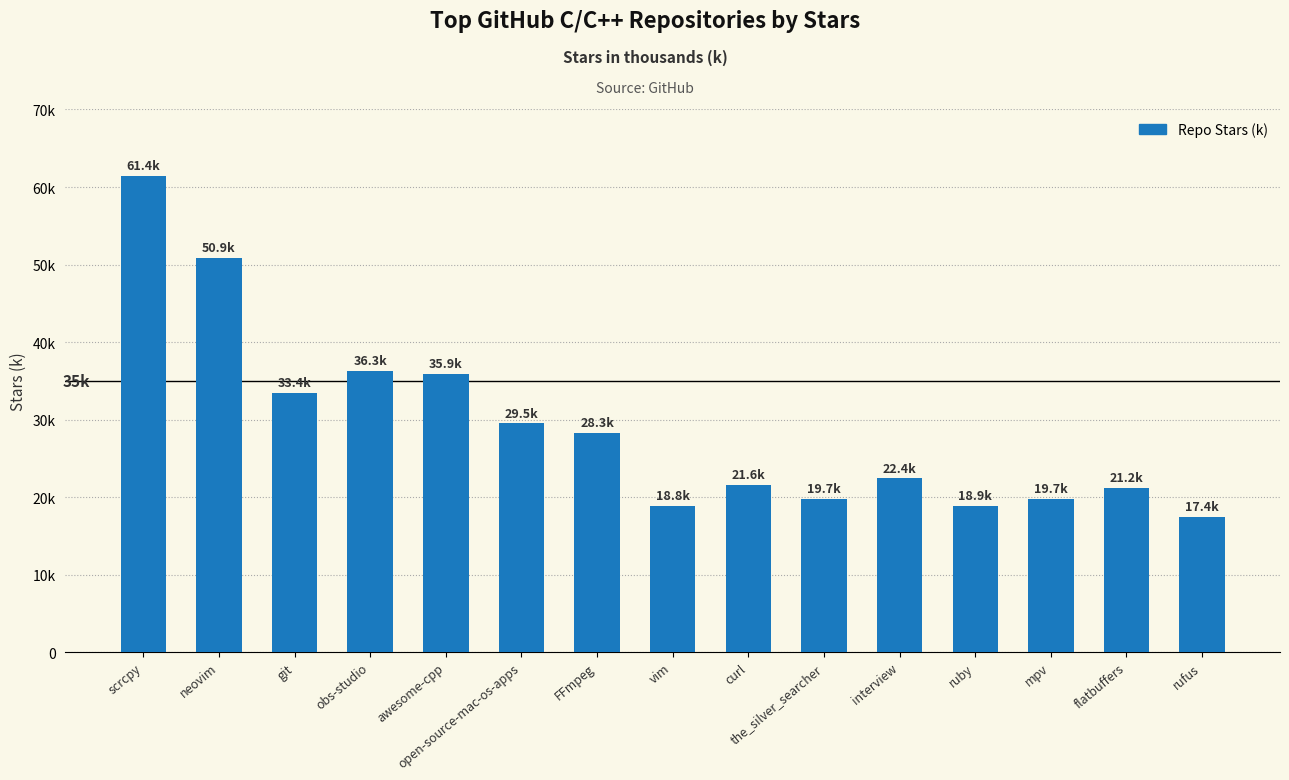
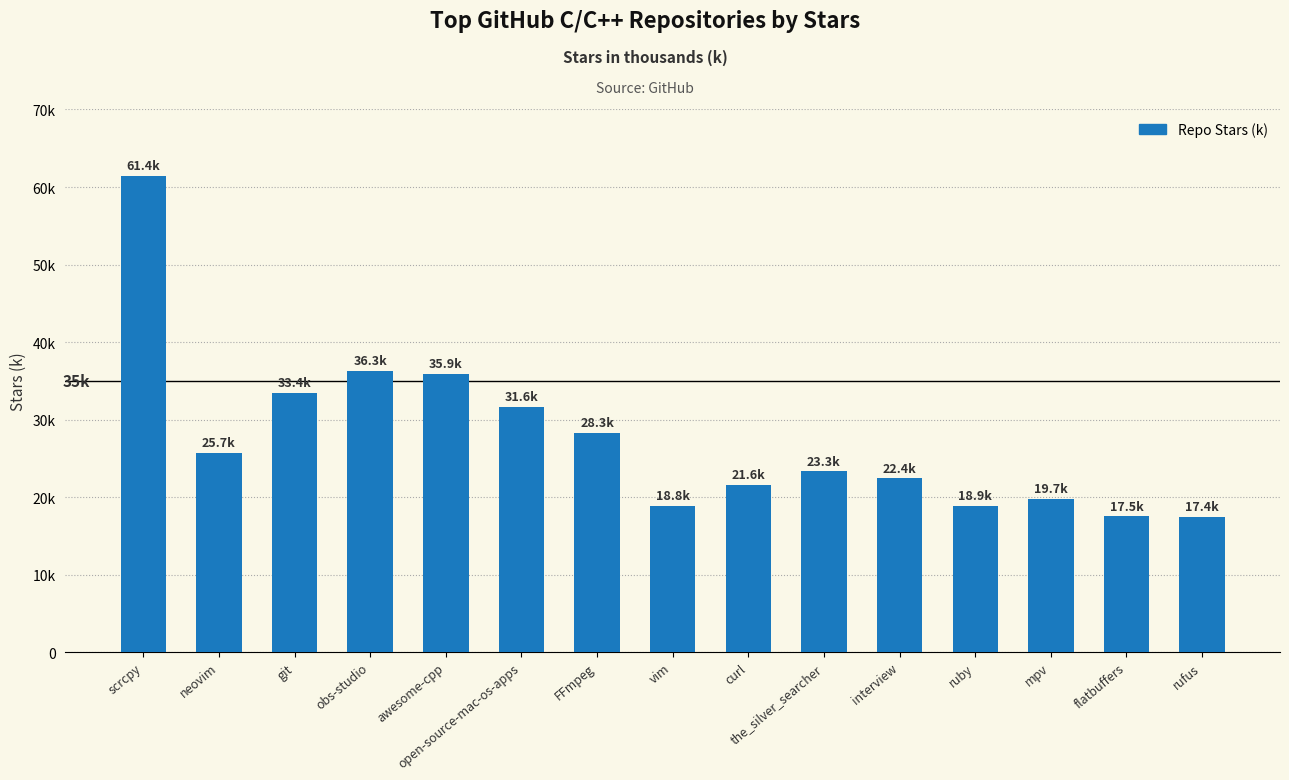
  {
    "scrcpy": "61.4k",
-   "neovim": "50.9k",
+   "neovim": "25.7k",
    "git": "33.4k",
    "obs-studio": "36.3k",
    "awesome-cpp": "35.9k",
-   "open-source-mac-os-apps": "29.5k",
+   "open-source-mac-os-apps": "31.6k",
    "FFmpeg": "28.3k",
    "vim": "18.8k",
    "curl": "21.6k",
-   "the_silver_searcher": "19.7k",
+   "the_silver_searcher": "23.3k",
    "interview": "22.4k",
    "ruby": "18.9k",
    "mpv": "19.7k",
-   "flatbuffers": "21.2k",
+   "flatbuffers": "17.5k",
    "rufus": "17.4k"
  }
